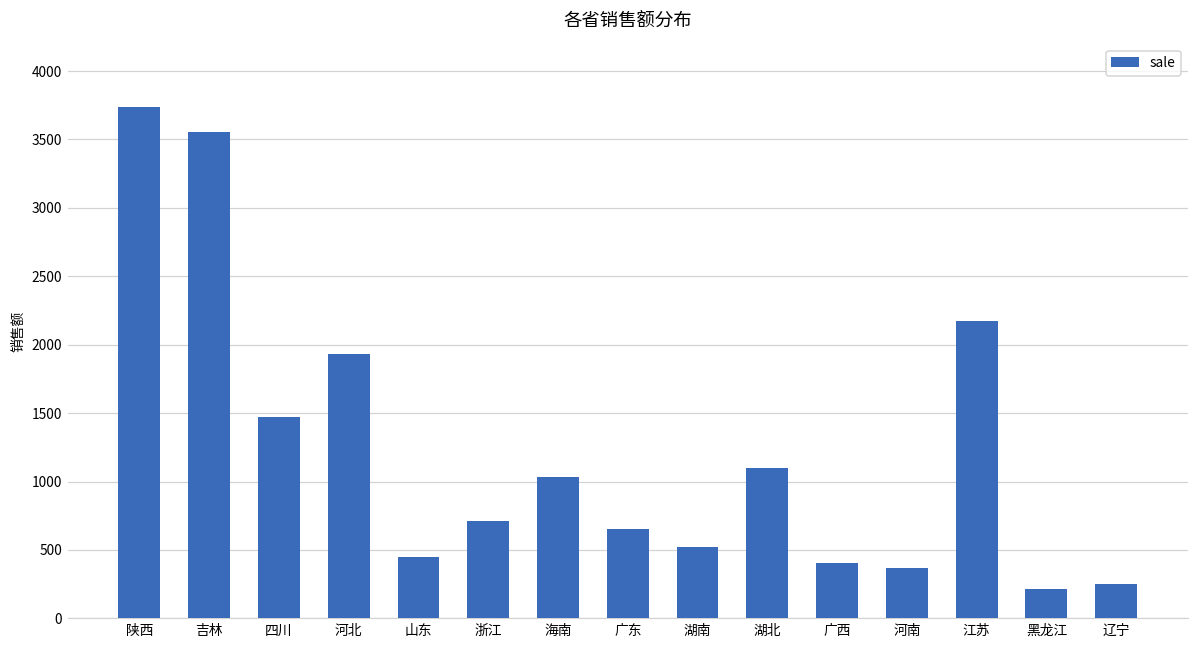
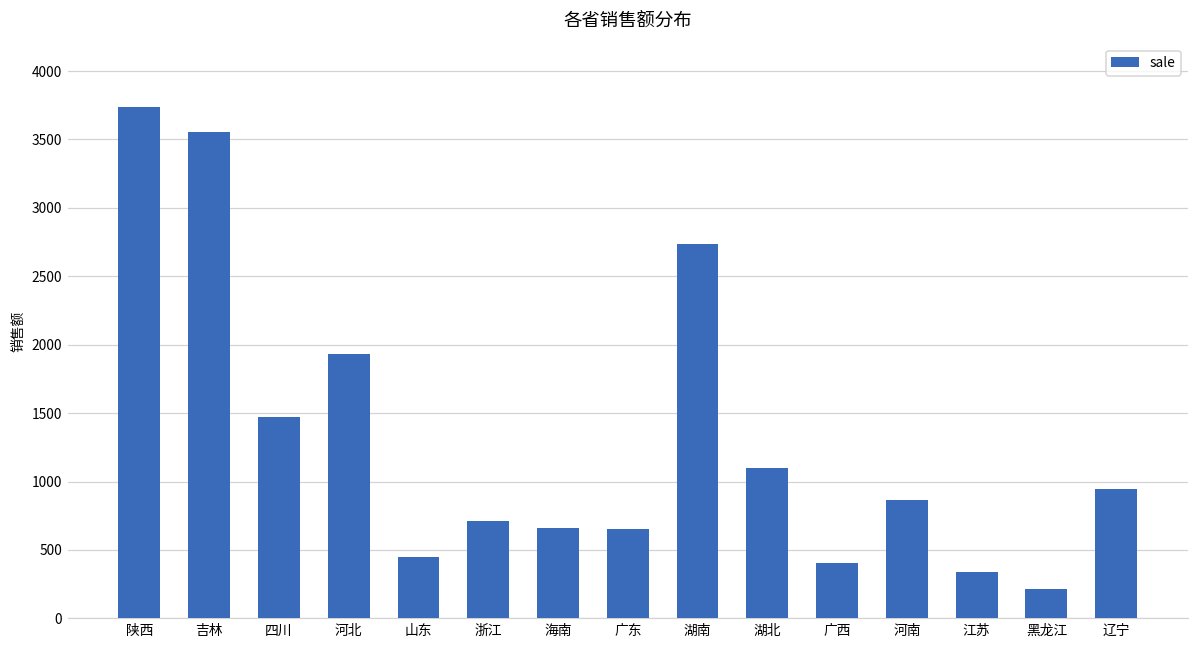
  {
    "陕西": 3740,
    "吉林": 3550,
    "四川": 1470,
    "河北": 1930,
    "山东": 450,
    "浙江": 710,
-   "海南": 1030,
+   "海南": 660,
    "广东": 660,
-   "湖南": 520,
+   "湖南": 2730,
    "湖北": 1100,
    "广西": 400,
-   "河南": 370,
-   "江苏": 2170,
+   "河南": 860,
+   "江苏": 340,
    "黑龙江": 220,
-   "辽宁": 250
+   "辽宁": 940
  }
